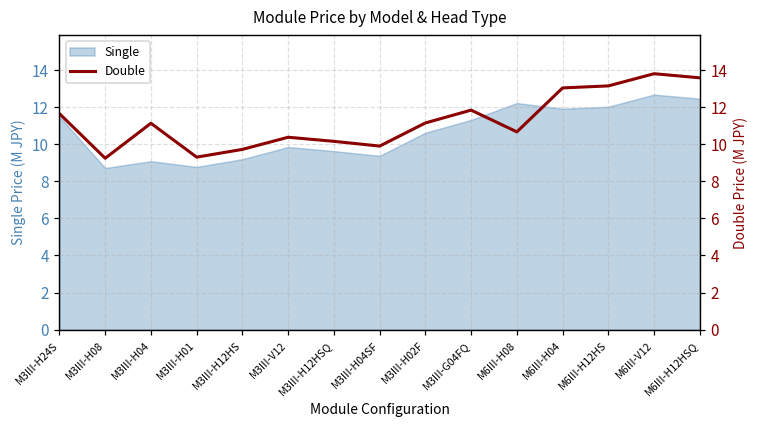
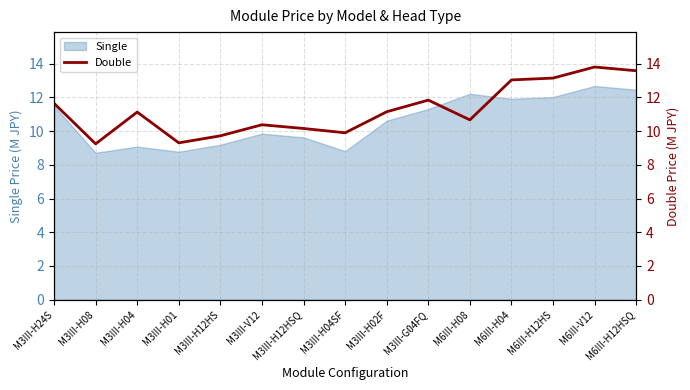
  {
    "Single": {
      "M3III-H24S": 11.5,
      "M3III-H08": 8.7,
      "M3III-H04": 9.1,
      "M3III-H01": 8.8,
      "M3III-H12HS": 9.2,
      "M3III-V12": 9.8,
      "M3III-H12HSQ": 9.6,
-     "M3III-H04SF": 9.4,
+     "M3III-H04SF": 8.8,
      "M3III-H02F": 10.6,
      "M3III-G04FQ": 11.3,
      "M6III-H08": 12.2,
      "M6III-H04": 11.9,
      "M6III-H12HS": 12.0,
      "M6III-V12": 12.7,
      "M6III-H12HSQ": 12.5
    },
    "Double": {
      "M3III-H24S": 11.6,
      "M3III-H08": 9.2,
      "M3III-H04": 11.1,
      "M3III-H01": 9.3,
      "M3III-H12HS": 9.7,
      "M3III-V12": 10.4,
      "M3III-H12HSQ": 10.2,
      "M3III-H04SF": 9.9,
      "M3III-H02F": 11.1,
      "M3III-G04FQ": 11.8,
      "M6III-H08": 10.7,
      "M6III-H04": 13.0,
      "M6III-H12HS": 13.1,
      "M6III-V12": 13.8,
      "M6III-H12HSQ": 13.6
    }
  }
